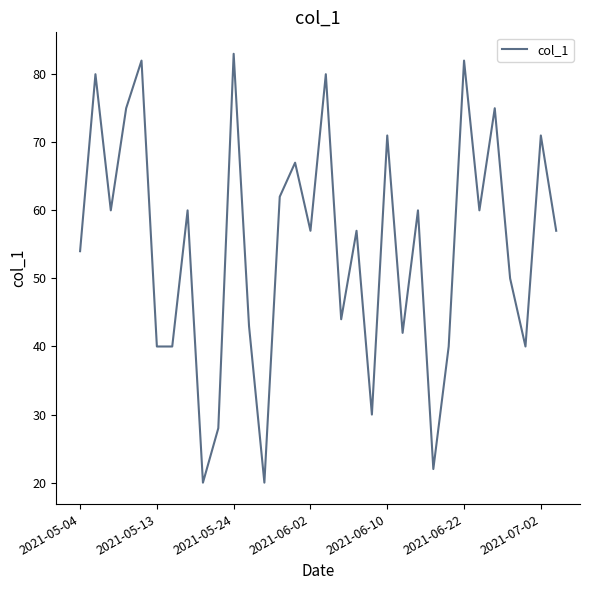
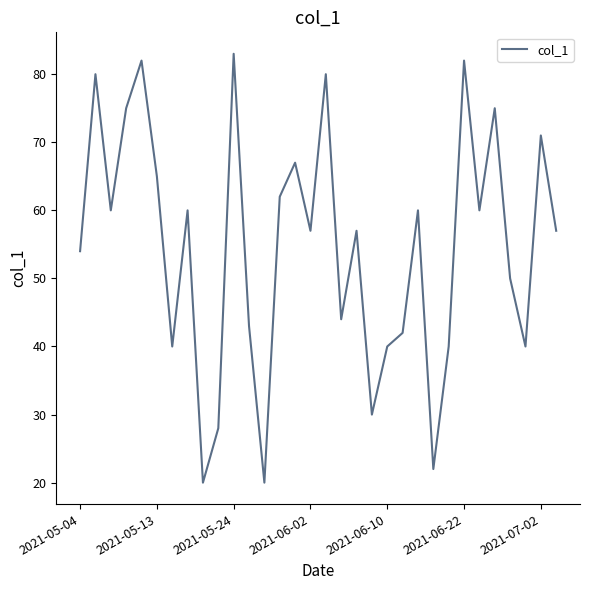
  {
    "2021-05-04": 54,
-   "2021-05-13": 40,
+   "2021-05-13": 65,
    "2021-05-24": 83,
    "2021-06-02": 57,
-   "2021-06-10": 71,
+   "2021-06-10": 40,
    "2021-06-22": 82,
    "2021-07-02": 71
  }
